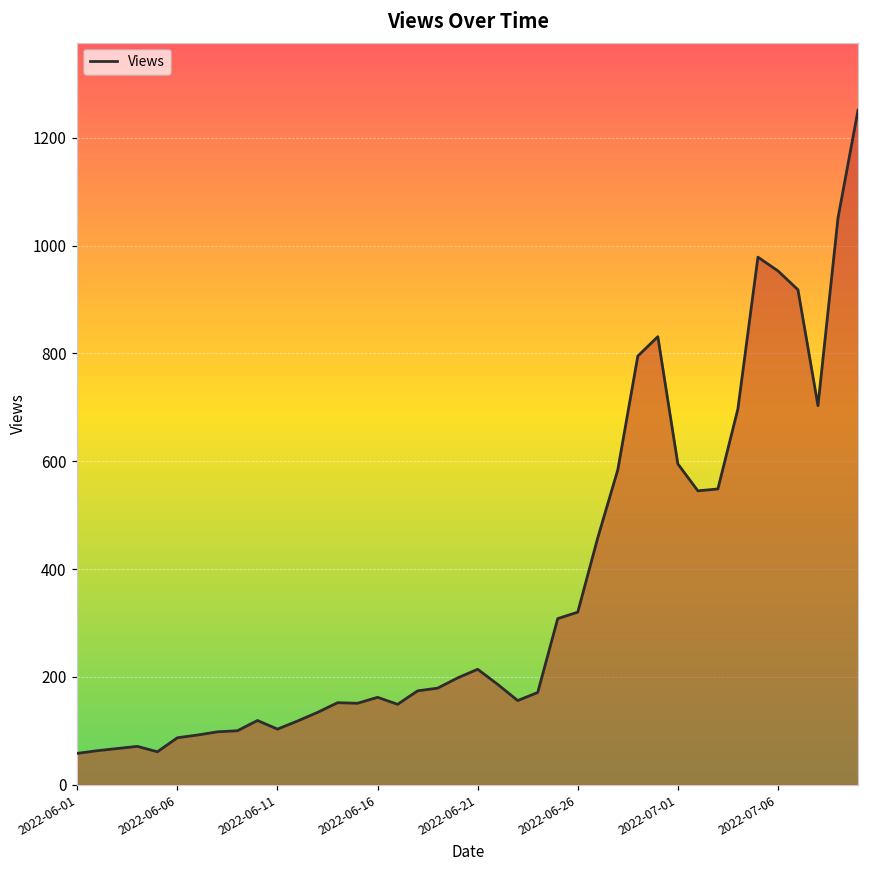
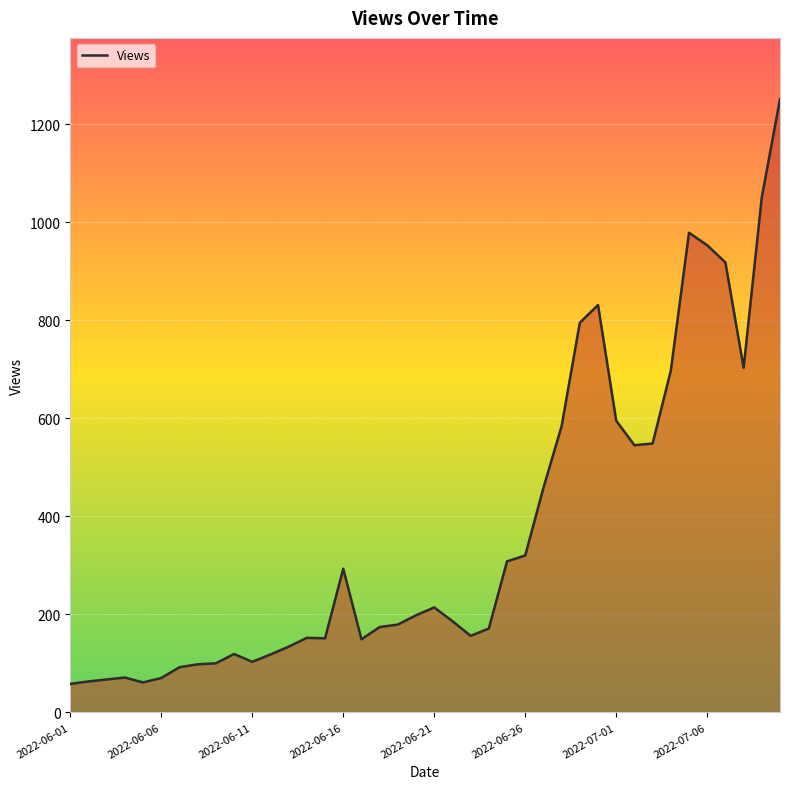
  {
    "2022-06-01": 60,
-   "2022-06-06": 90,
+   "2022-06-06": 70,
    "2022-06-11": 100,
-   "2022-06-16": 160,
+   "2022-06-16": 290,
    "2022-06-21": 210,
    "2022-06-26": 320,
    "2022-07-01": 600,
    "2022-07-06": 950
  }
